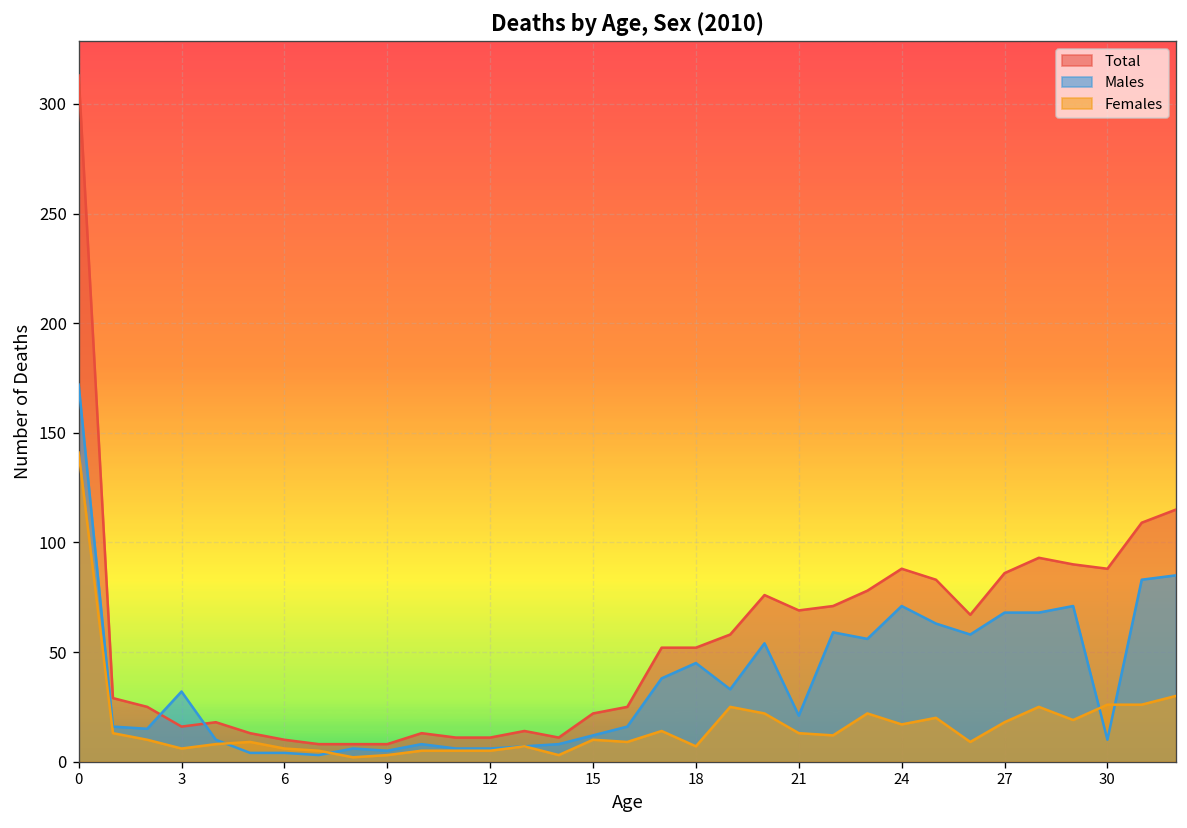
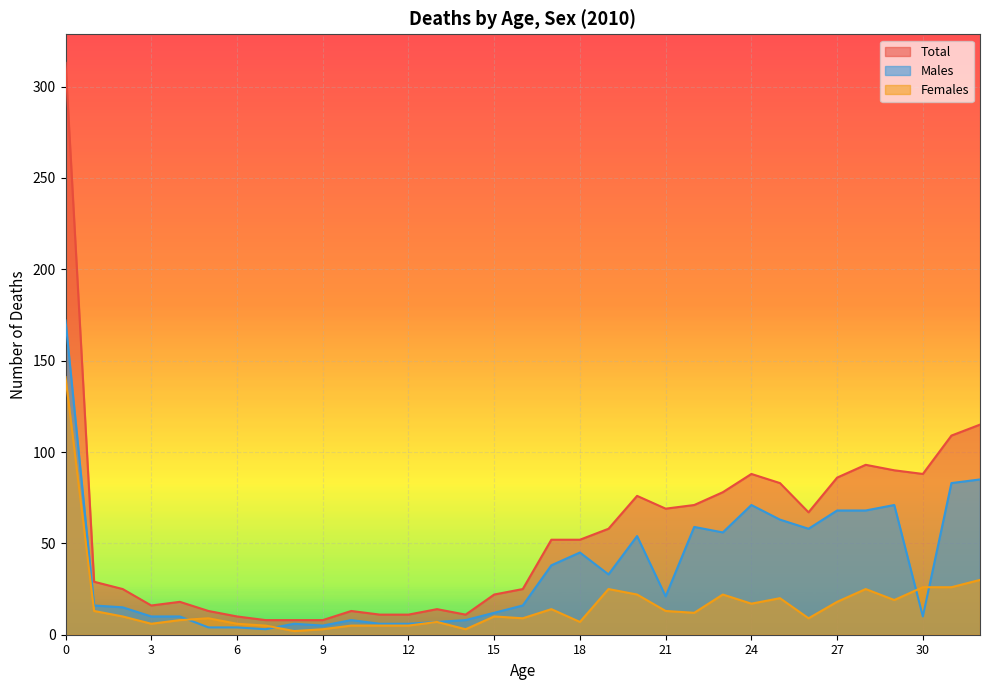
  {
    "Total": {
      "0": 313,
      "3": 16,
      "6": 10,
      "9": 8,
      "12": 11,
      "15": 22,
      "18": 52,
      "21": 69,
      "24": 88,
      "27": 86,
      "30": 88
    },
    "Males": {
      "0": 172,
-     "3": 32,
+     "3": 10,
      "6": 4,
      "9": 5,
      "15": 12,
      "18": 45,
      "21": 21,
      "24": 71,
      "27": 68,
      "30": 10
    },
    "Females": {
      "0": 141,
      "3": 6,
      "6": 6,
      "9": 3,
      "15": 10,
      "18": 7,
      "21": 13,
      "24": 17,
      "27": 18,
      "30": 26
    }
  }
